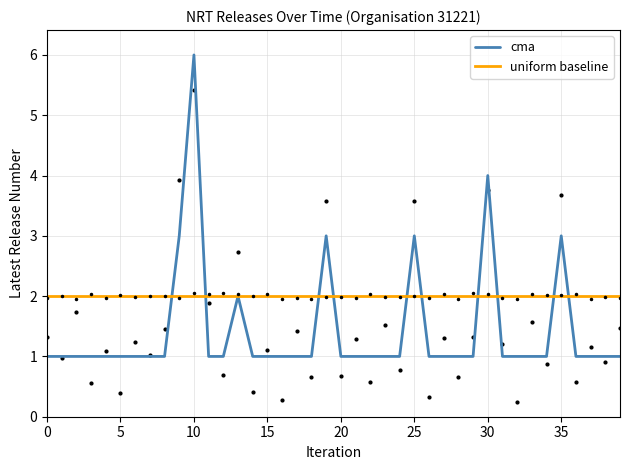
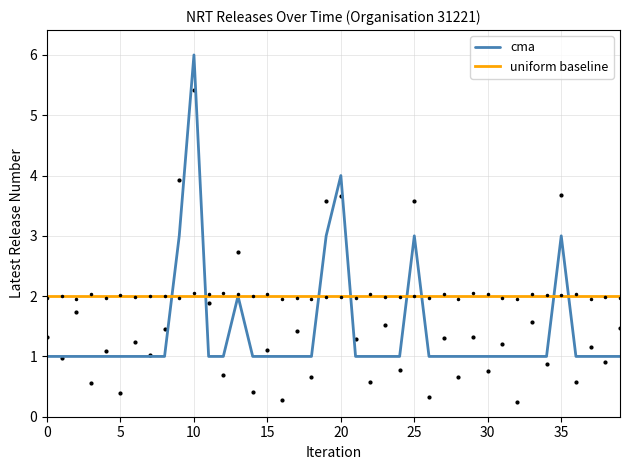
  {
    "cma": {
      "0": 1,
      "5": 1,
      "10": 6,
      "15": 1,
-     "20": 1,
+     "20": 4,
      "25": 3,
-     "30": 4,
+     "30": 1,
      "35": 3
    },
    "uniform baseline": {
      "10": 2
    }
  }
